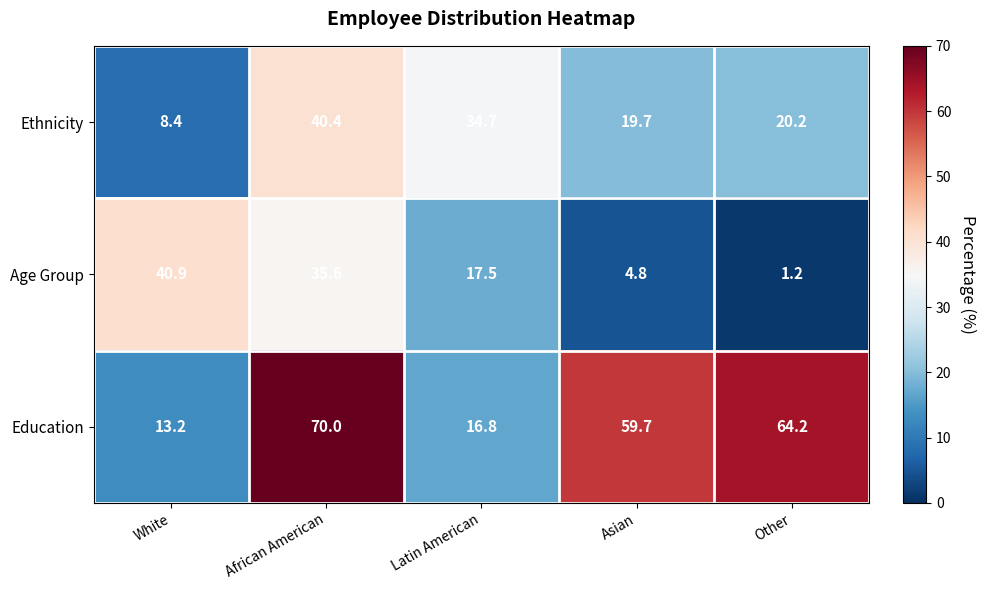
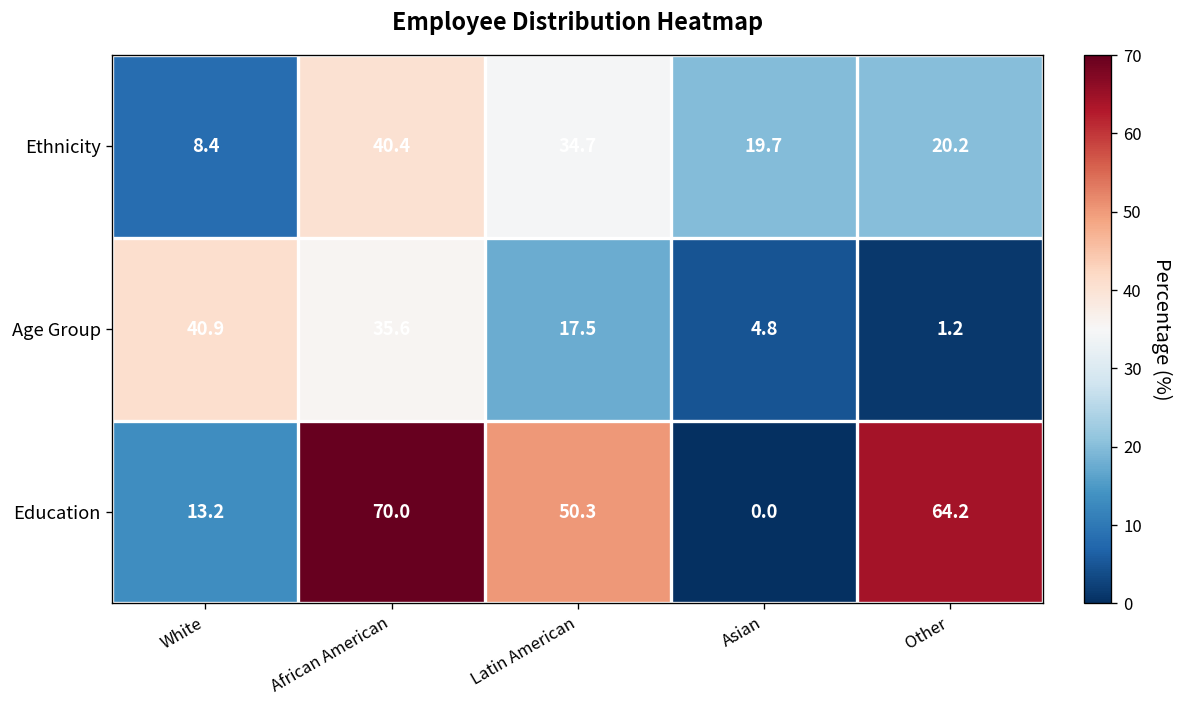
  {
    "Ethnicity": {
      "White": 8.4,
      "Asian": 19.7,
      "Other": 20.2
    },
    "Age Group": {
      "White": 40.9,
      "Latin American": 17.5,
      "Asian": 4.8,
      "Other": 1.2
    },
    "Education": {
      "White": 13.2,
      "African American": 70.0,
-     "Latin American": 16.8,
-     "Asian": 59.7,
+     "Latin American": 50.3,
+     "Asian": 0.0,
      "Other": 64.2
    }
  }
